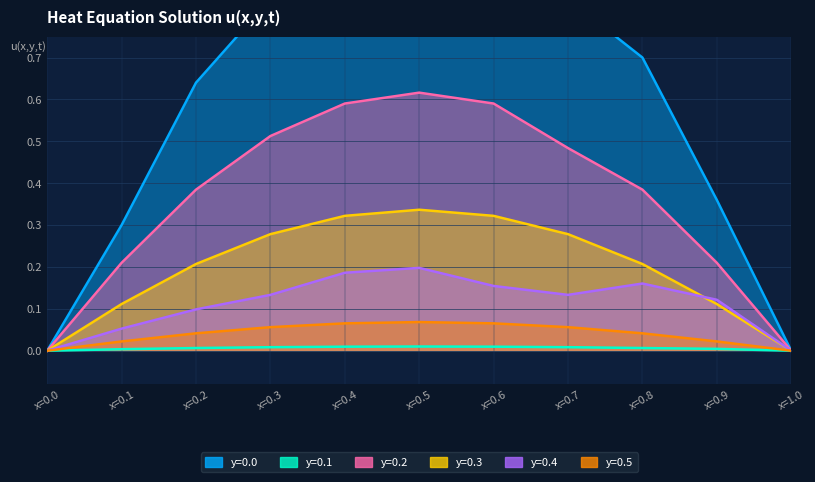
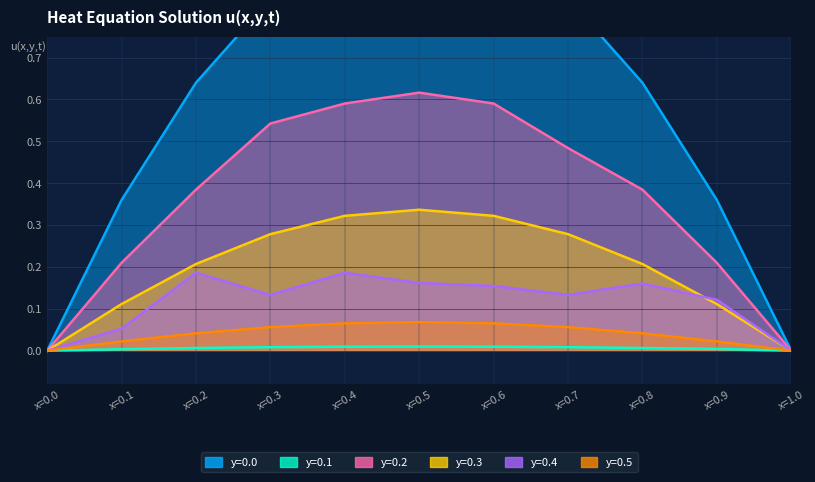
  {
    "y=0.0": {
-     "x=0.1": 0.30,
+     "x=0.1": 0.36,
      "x=0.2": 0.64,
-     "x=0.8": 0.70,
+     "x=0.8": 0.64,
      "x=0.9": 0.36
    },
    "y=0.1": {
      "x=0.1": 0.00,
      "x=0.2": 0.01,
      "x=0.3": 0.01,
      "x=0.4": 0.01,
      "x=0.5": 0.01,
      "x=0.6": 0.01,
      "x=0.7": 0.01,
      "x=0.8": 0.01,
      "x=0.9": 0.00
    },
    "y=0.2": {
      "x=0.1": 0.21,
      "x=0.2": 0.38,
-     "x=0.3": 0.51,
+     "x=0.3": 0.54,
      "x=0.4": 0.59,
      "x=0.5": 0.62,
      "x=0.6": 0.59,
      "x=0.7": 0.48,
      "x=0.8": 0.38,
      "x=0.9": 0.21
    },
    "y=0.4": {
      "x=0.1": 0.05,
-     "x=0.2": 0.10,
+     "x=0.2": 0.19,
      "x=0.3": 0.13,
      "x=0.4": 0.19,
-     "x=0.5": 0.20,
+     "x=0.5": 0.16,
      "x=0.6": 0.15,
      "x=0.7": 0.13,
      "x=0.8": 0.16,
      "x=0.9": 0.12
    }
  }
